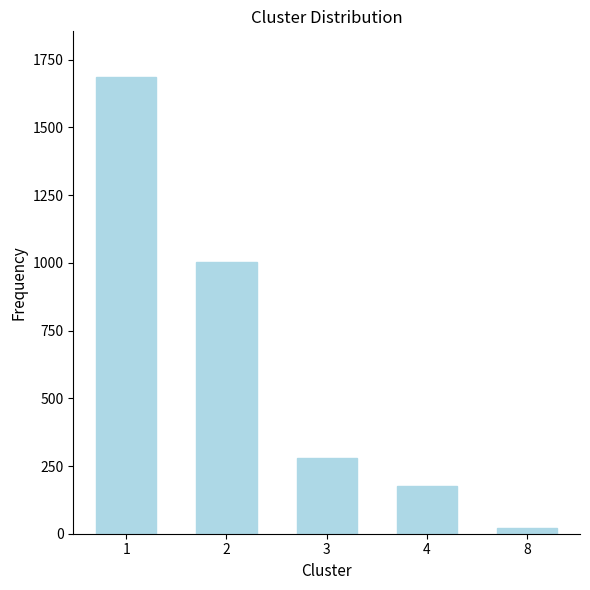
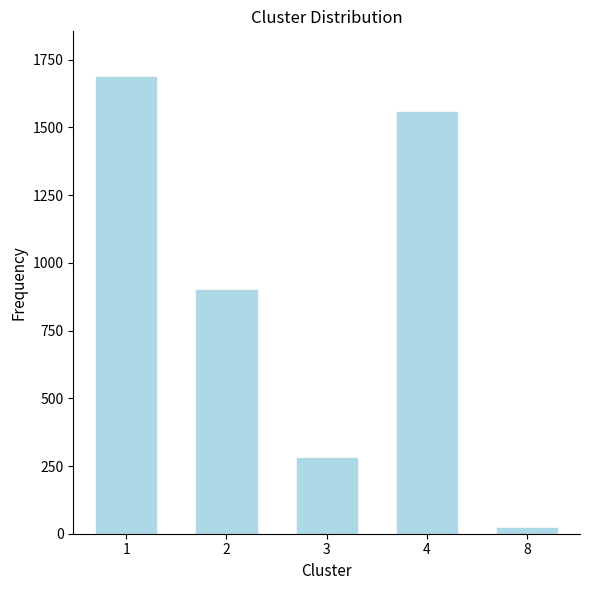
  {
    "1": 1690,
-   "2": 1000,
+   "2": 900,
    "3": 280,
-   "4": 180,
+   "4": 1560,
    "8": 20
  }
